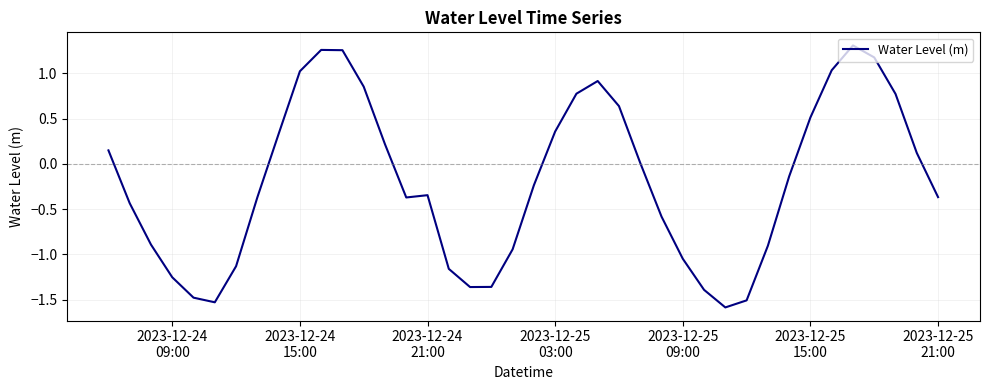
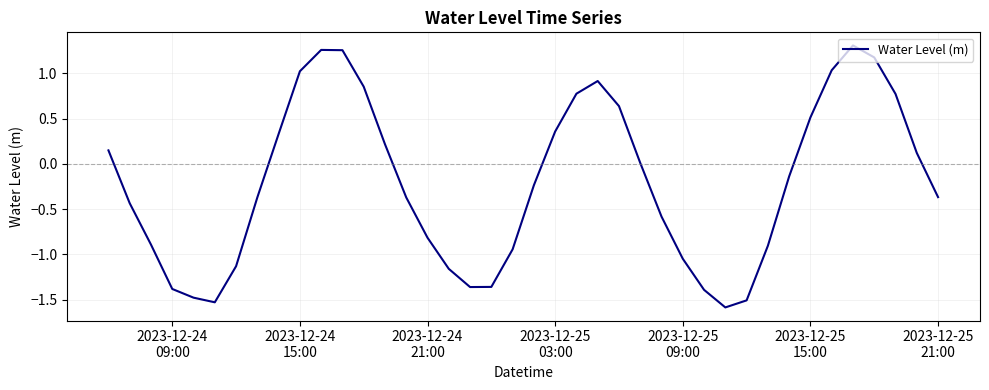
  {
-   "2023-12-24 09:00": -1.3,
+   "2023-12-24 09:00": -1.4,
    "2023-12-24 15:00": 1.0,
-   "2023-12-24 21:00": -0.3,
+   "2023-12-24 21:00": -0.8,
    "2023-12-25 03:00": 0.4,
    "2023-12-25 09:00": -1.0,
    "2023-12-25 15:00": 0.5,
    "2023-12-25 21:00": -0.4
  }
